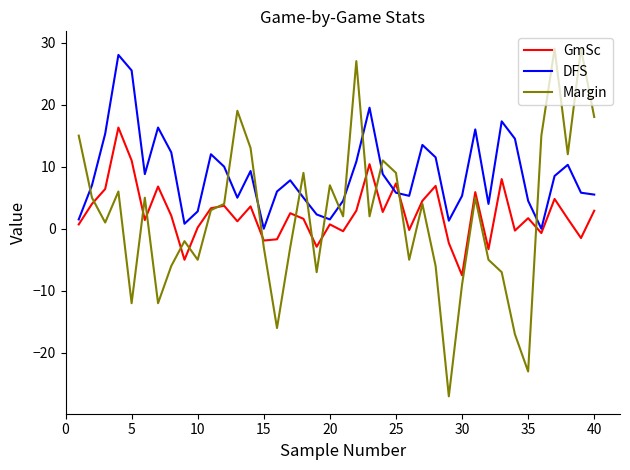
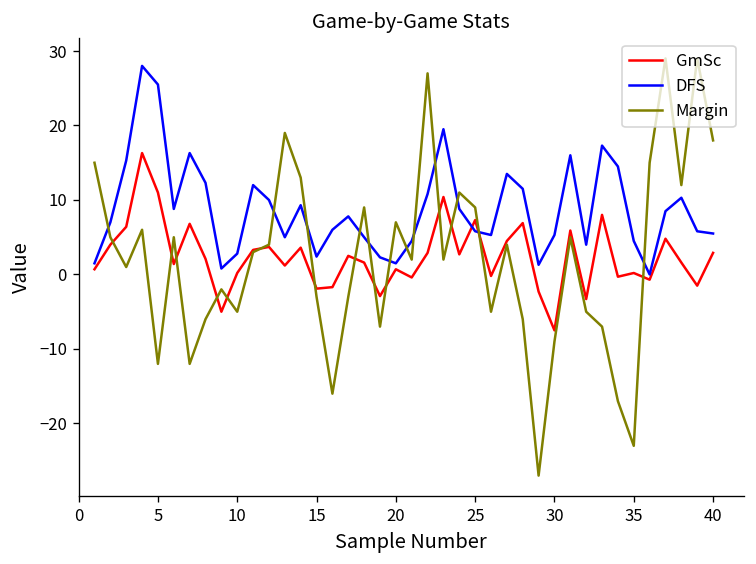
  {
    "GmSc": {
      "5": 11,
      "10": 0,
      "15": -2,
      "20": 1,
      "25": 7,
      "30": -8,
-     "35": 2,
+     "35": 0,
      "40": 3
    },
    "DFS": {
      "5": 26,
      "10": 3,
-     "15": 0,
+     "15": 2,
      "20": 2,
      "25": 6,
      "30": 5,
      "35": 5,
      "40": 6
    },
    "Margin": {
      "5": -12,
      "10": -5,
      "15": -3,
      "20": 7,
      "25": 9,
      "30": -9,
      "35": -23,
      "40": 18
    }
  }
